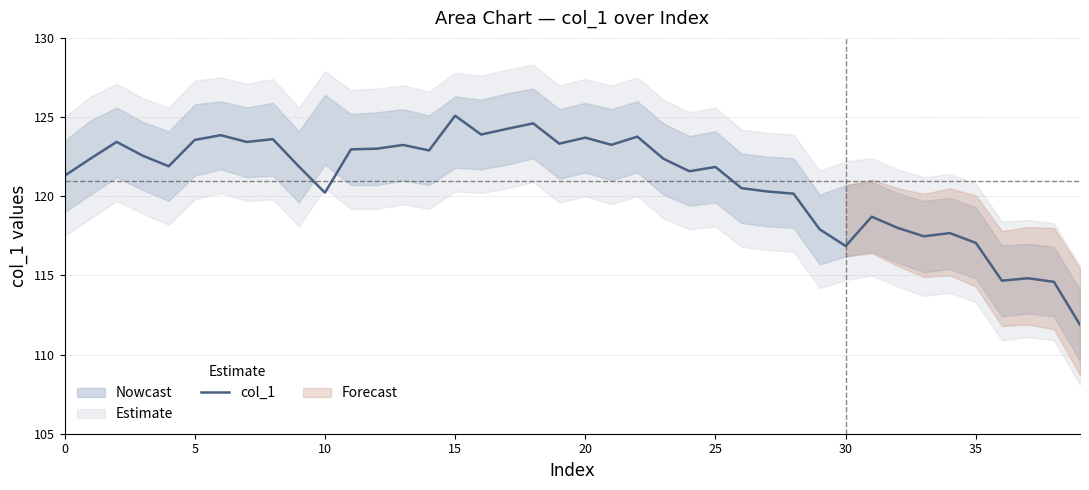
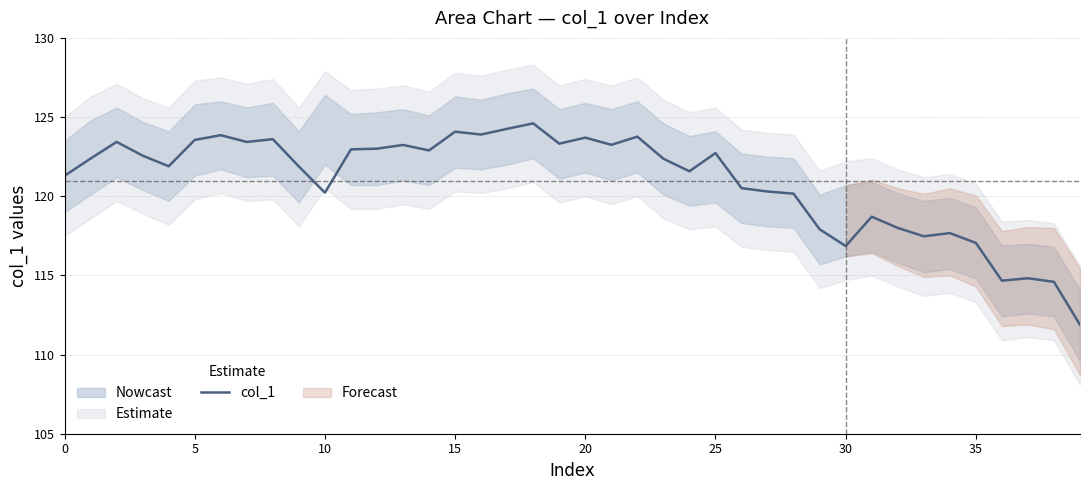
  {
    "col_1": {
      "0": 121.3,
      "5": 123.6,
      "10": 120.2,
-     "15": 125.1,
+     "15": 124.1,
      "20": 123.7,
-     "25": 121.8,
+     "25": 122.7,
      "30": 116.9,
      "35": 117.1
    }
  }
